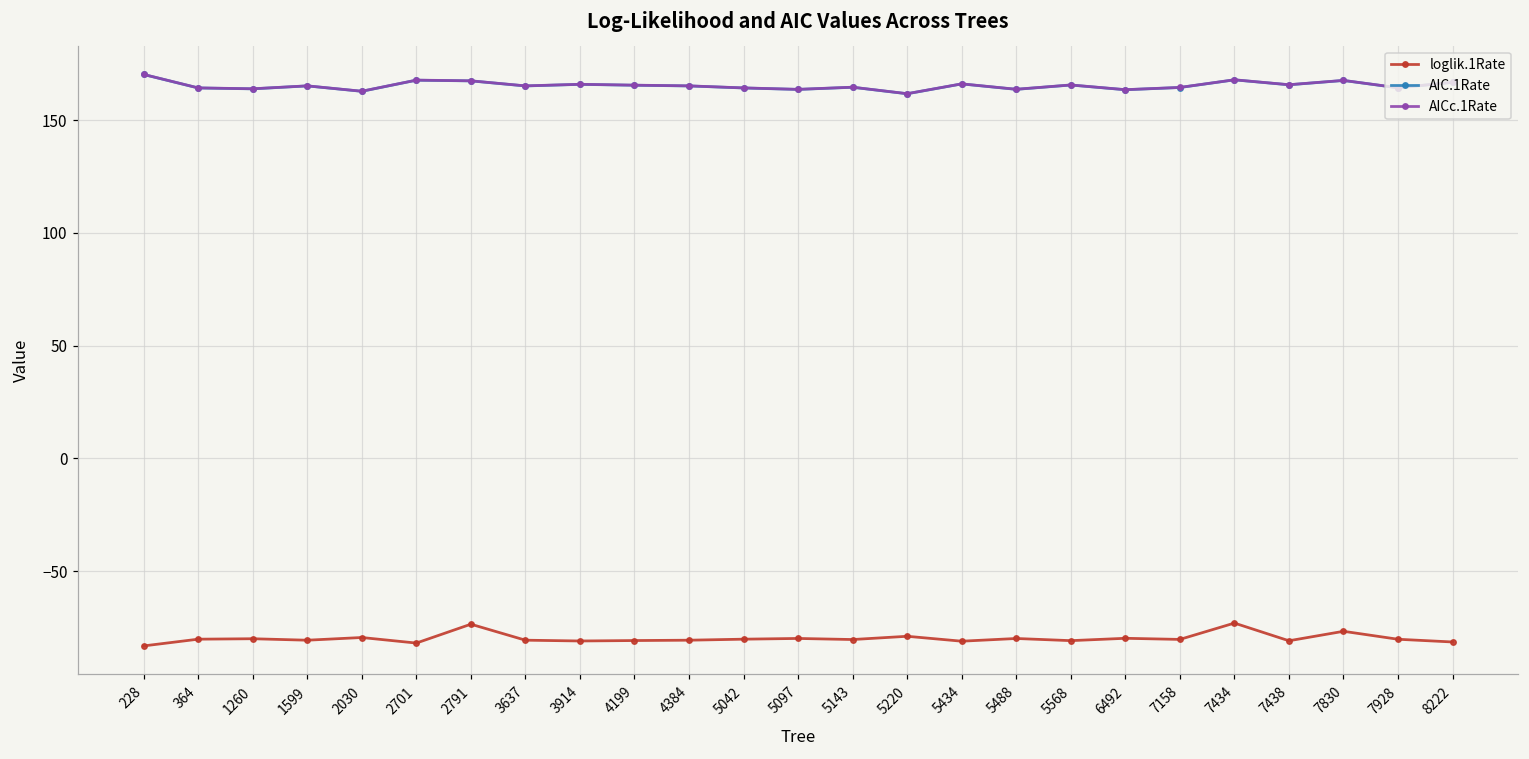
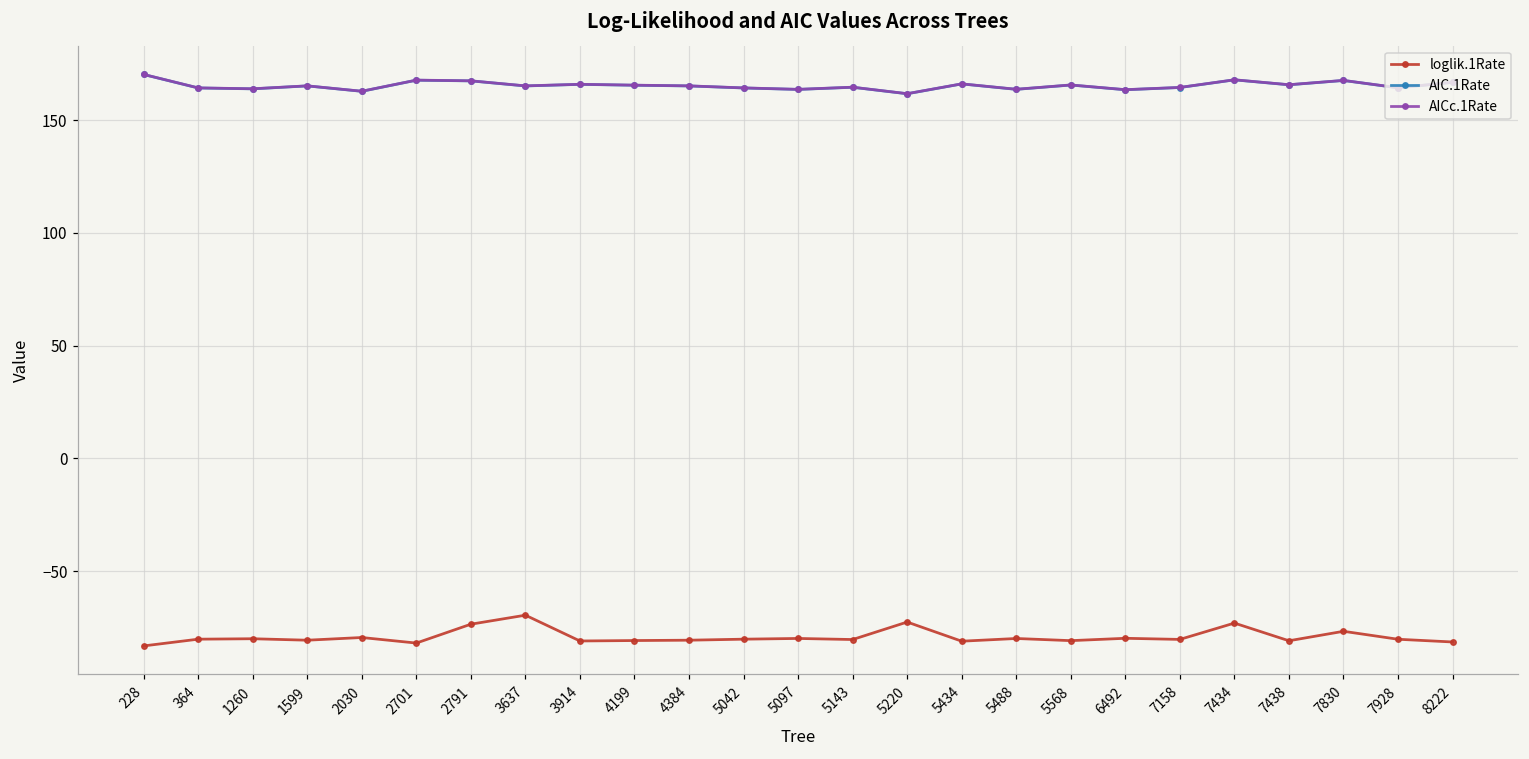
  {
    "loglik.1Rate": {
      "228": -83,
      "364": -80,
      "1260": -80,
      "1599": -81,
      "2030": -79,
      "2701": -82,
      "2791": -74,
-     "3637": -81,
+     "3637": -70,
      "3914": -81,
      "4199": -81,
      "4384": -81,
      "5042": -80,
      "5097": -80,
      "5143": -80,
-     "5220": -79,
+     "5220": -73,
      "5434": -81,
      "5488": -80,
      "5568": -81,
      "6492": -80,
      "7158": -80,
      "7434": -73,
      "7438": -81,
      "7830": -77,
      "7928": -80,
      "8222": -81
    }
  }
